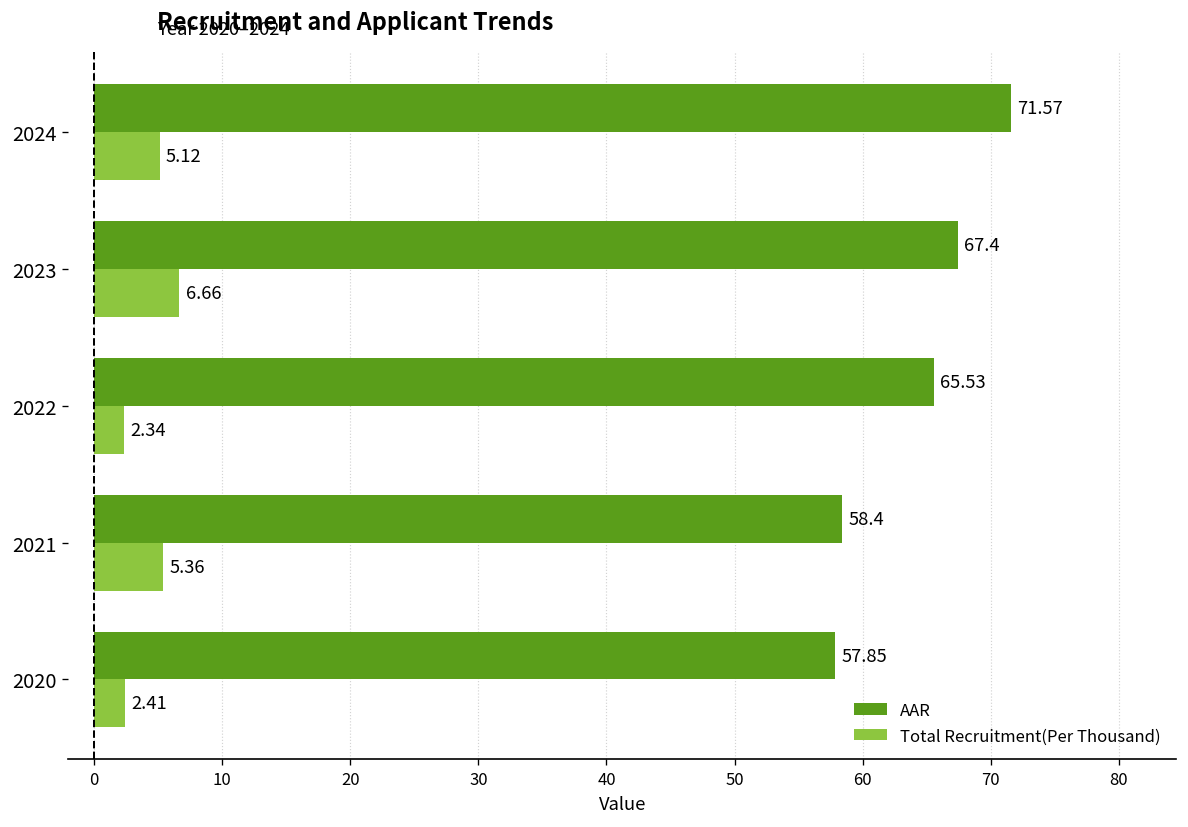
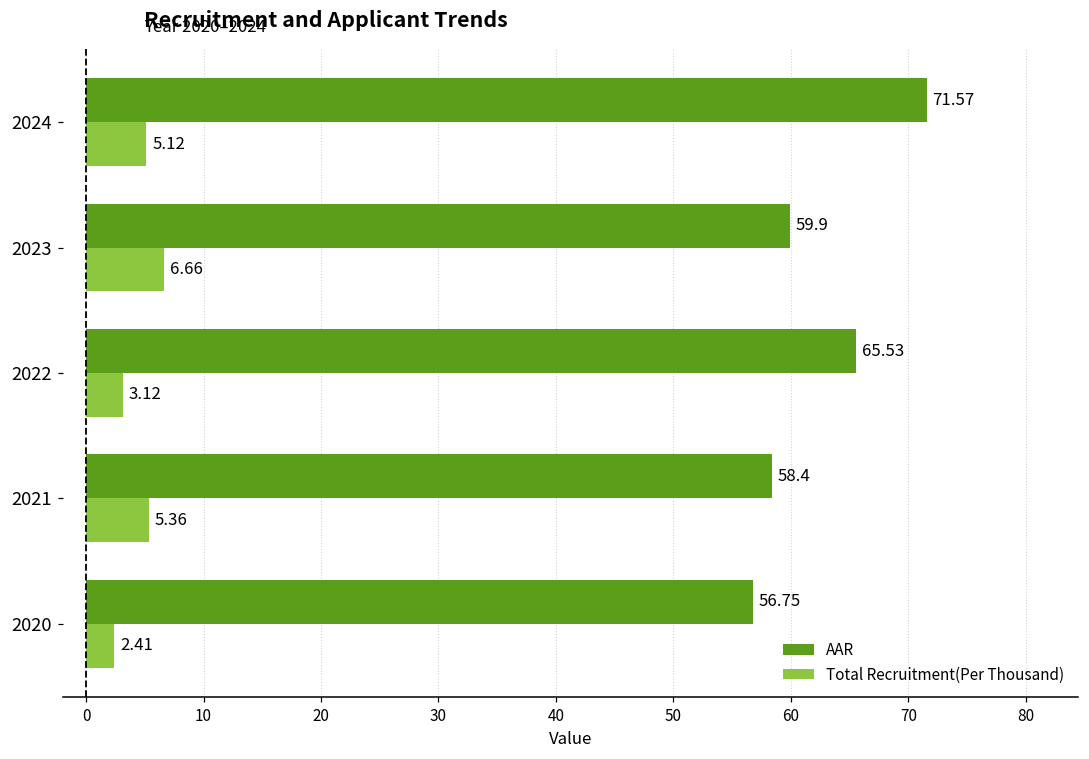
  {
    "AAR": {
      "2024": 71.57,
-     "2023": 67.4,
+     "2023": 59.9,
      "2022": 65.53,
      "2021": 58.4,
-     "2020": 57.85
+     "2020": 56.75
    },
    "Total Recruitment(Per Thousand)": {
      "2024": 5.12,
      "2023": 6.66,
-     "2022": 2.34,
+     "2022": 3.12,
      "2021": 5.36,
      "2020": 2.41
    }
  }
